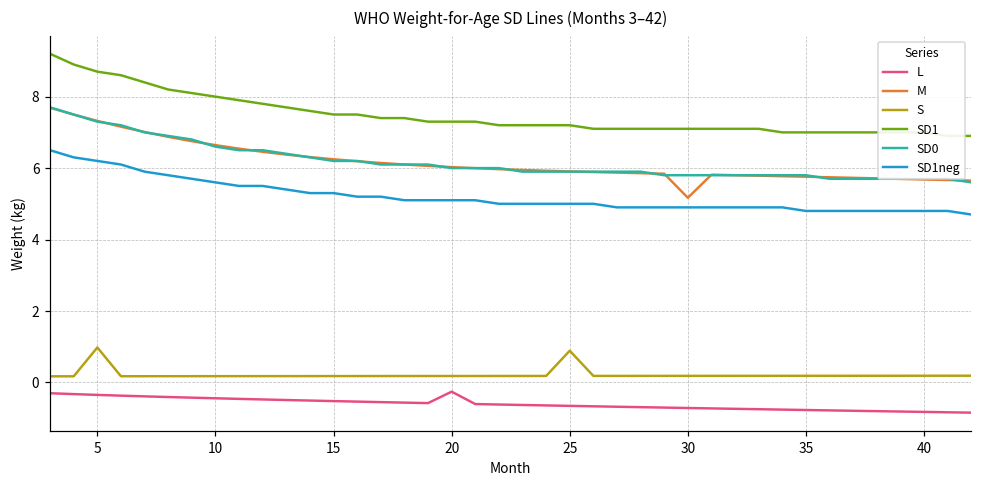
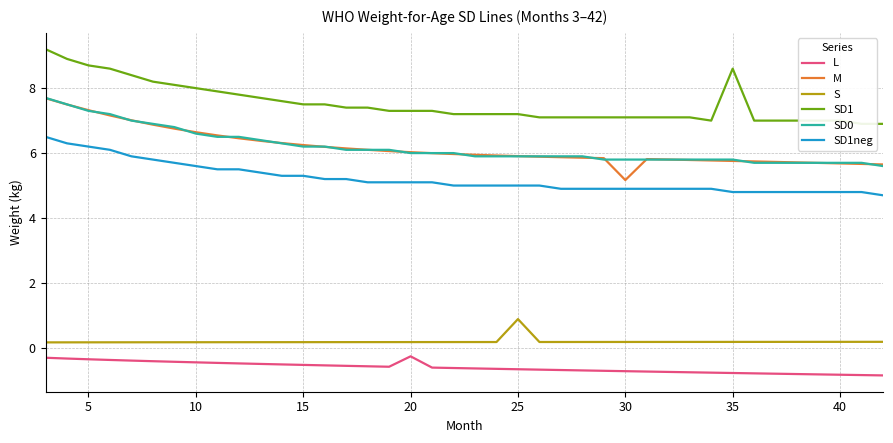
  {
    "L": {
      "5": -0.4,
      "10": -0.4,
      "15": -0.5,
      "20": -0.3,
      "25": -0.7,
      "30": -0.7,
      "35": -0.8,
      "40": -0.8
    },
    "M": {
      "30": 5.2
    },
    "S": {
-     "5": 1.0,
+     "5": 0.2,
      "10": 0.2,
      "15": 0.2,
      "20": 0.2,
      "25": 0.9,
      "30": 0.2,
      "35": 0.2,
      "40": 0.2
    },
    "SD1": {
      "5": 8.7,
      "10": 8.0,
      "15": 7.5,
      "20": 7.3,
      "25": 7.2,
      "30": 7.1,
-     "35": 7.0
+     "35": 8.6
    }
  }
